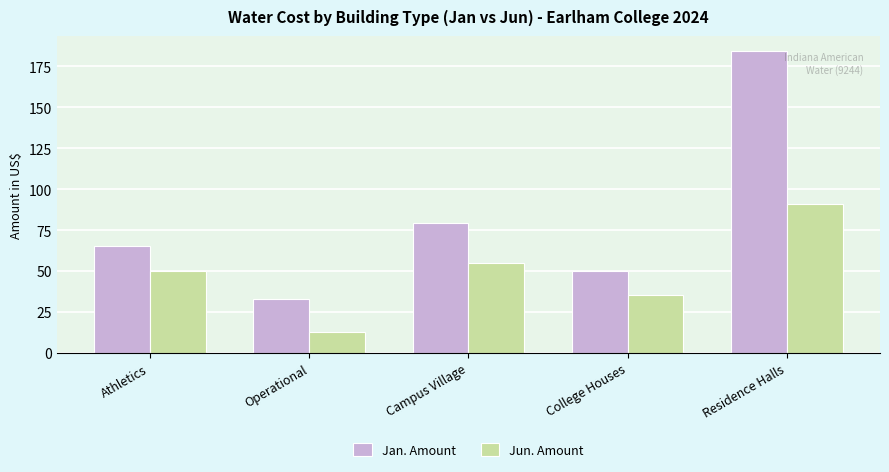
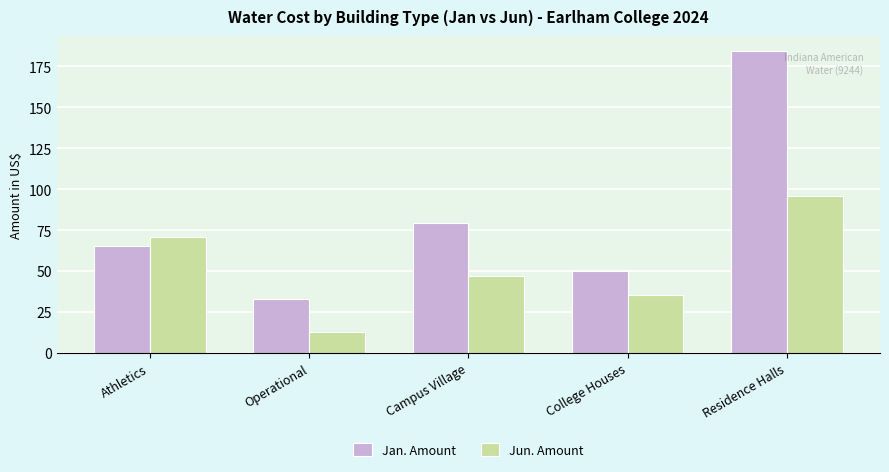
  {
    "Jan. Amount": {
      "Athletics": 65,
      "Operational": 33,
      "Campus Village": 80,
      "College Houses": 50
    },
    "Jun. Amount": {
-     "Athletics": 50,
+     "Athletics": 71,
      "Operational": 13,
-     "Campus Village": 55,
+     "Campus Village": 47,
      "College Houses": 35,
-     "Residence Halls": 91
+     "Residence Halls": 96
    }
  }
